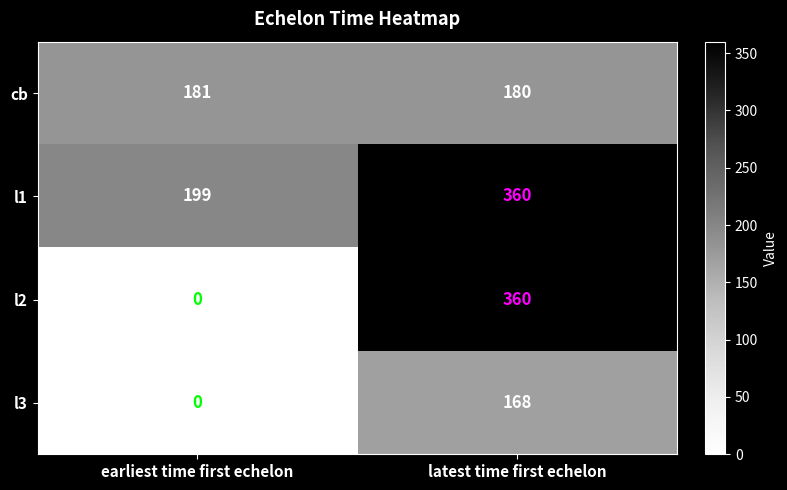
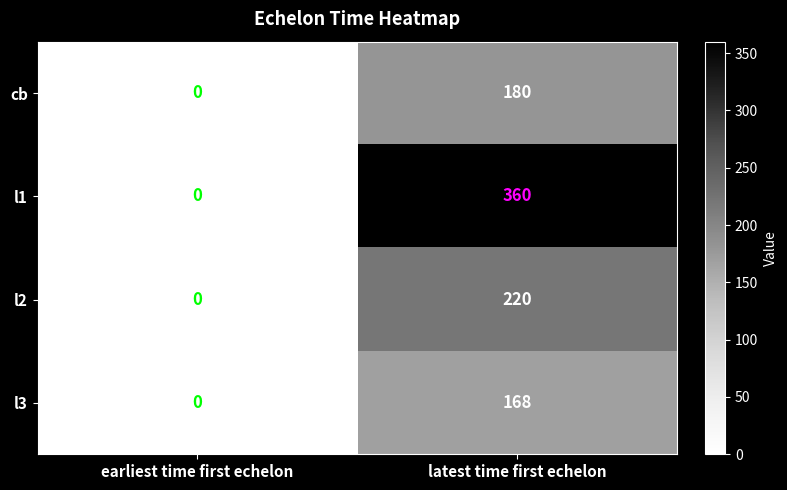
  {
    "cb": {
-     "earliest time first echelon": 181,
+     "earliest time first echelon": 0,
      "latest time first echelon": 180
    },
    "l1": {
-     "earliest time first echelon": 199,
+     "earliest time first echelon": 0,
      "latest time first echelon": 360
    },
    "l2": {
      "earliest time first echelon": 0,
-     "latest time first echelon": 360
+     "latest time first echelon": 220
    },
    "l3": {
      "earliest time first echelon": 0,
      "latest time first echelon": 168
    }
  }
